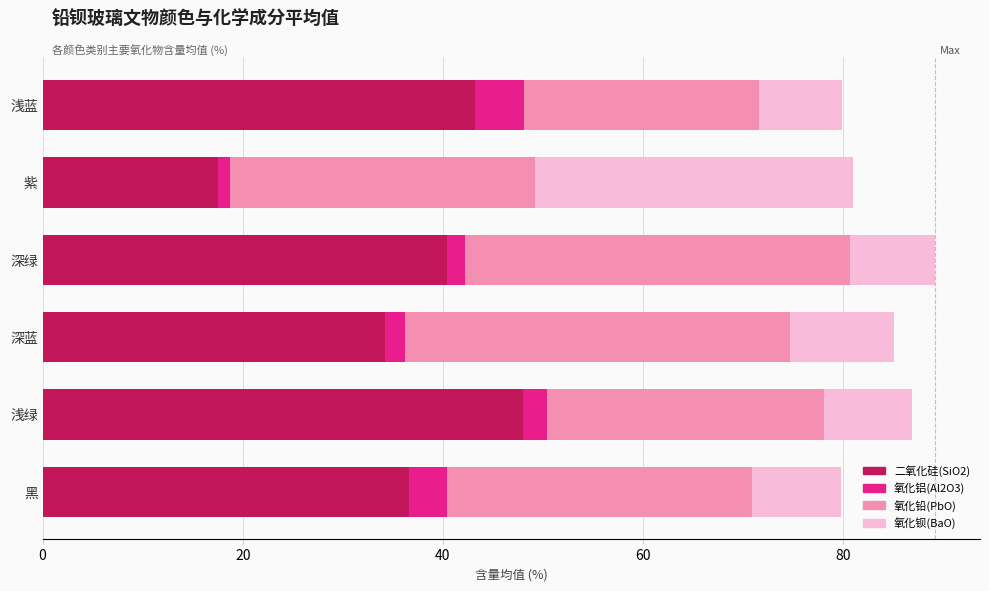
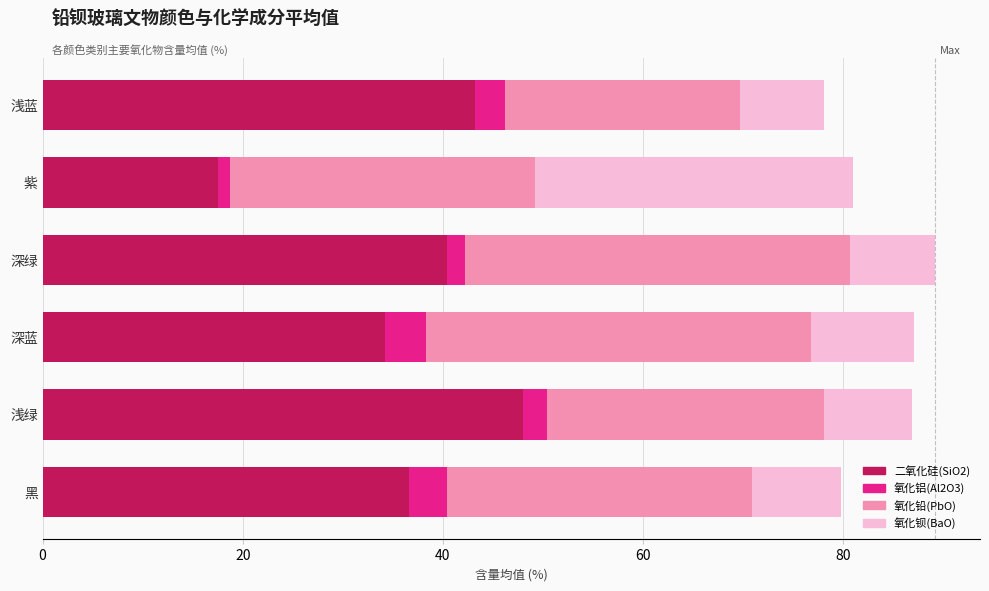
  {
    "二氧化硅(SiO2)": {
      "浅蓝": 43.2,
      "紫": 17.6,
      "深绿": 40.4,
      "深蓝": 34.2,
      "浅绿": 48.0,
      "黑": 36.6
    },
    "氧化铝(Al2O3)": {
-     "浅蓝": 4.9,
+     "浅蓝": 3.0,
      "紫": 1.2,
      "深绿": 1.8,
-     "深蓝": 2.0,
+     "深蓝": 4.1,
      "浅绿": 2.4,
      "黑": 3.9
    }
  }
